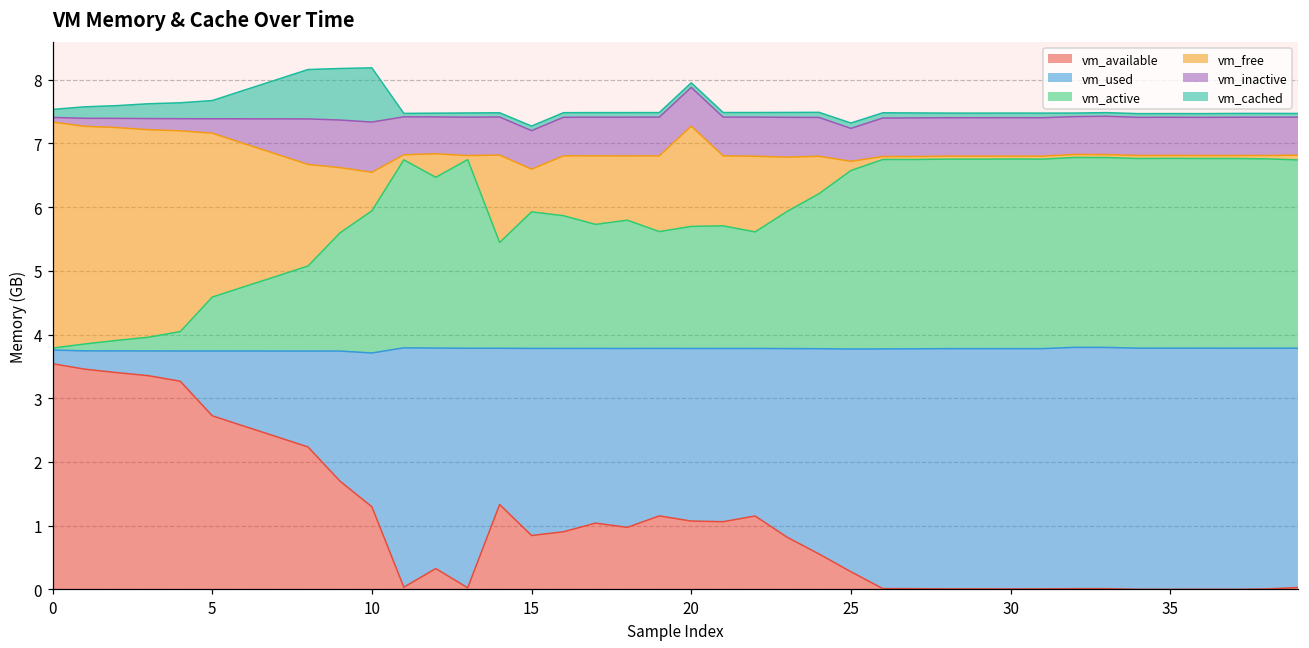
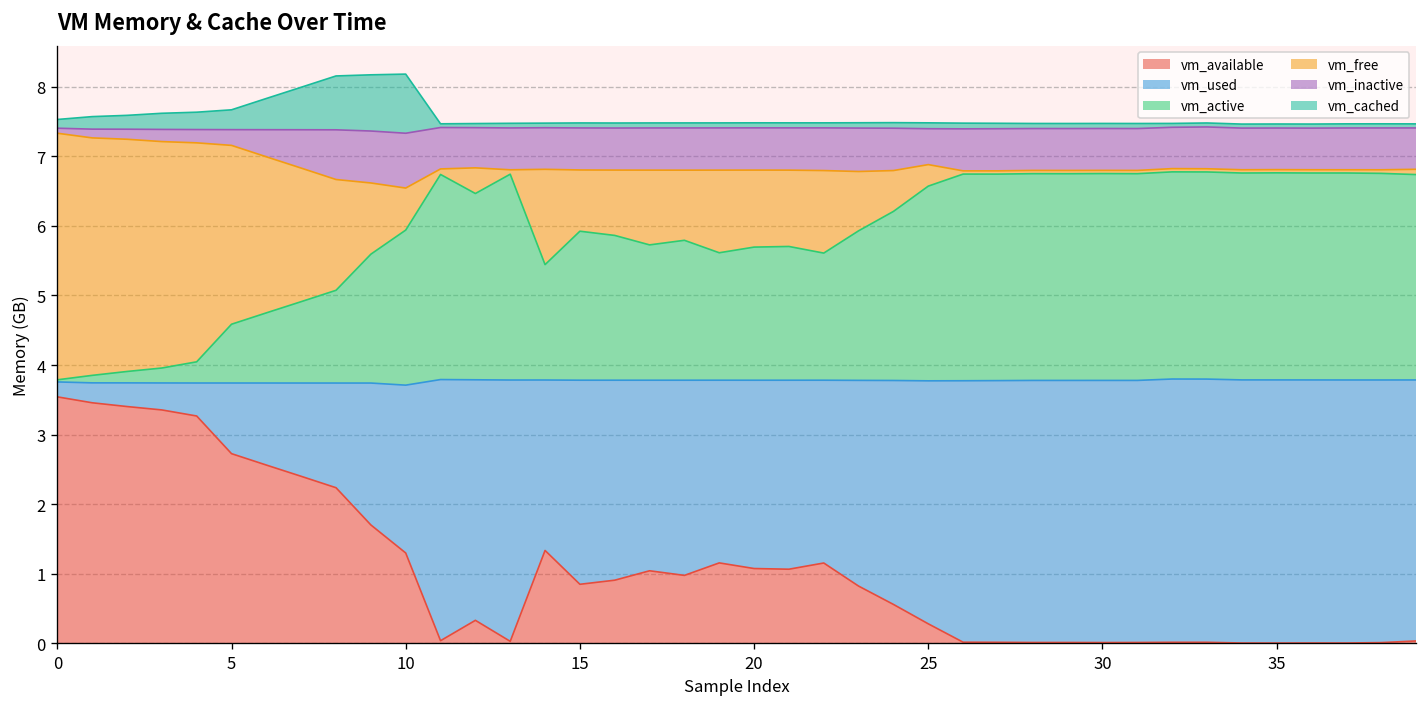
  {
    "vm_available": {
      "0": 3.5,
      "5": 2.7,
      "10": 1.3,
      "15": 0.8,
      "20": 1.1,
      "25": 0.3,
      "30": 0.0,
      "35": 0.0
    },
    "vm_used": {
      "5": 1.0,
      "10": 2.4,
      "15": 2.9,
      "20": 2.7,
      "25": 3.5,
      "30": 3.8,
      "35": 3.8
    },
    "vm_free": {
      "0": 3.5,
      "5": 2.6,
      "10": 0.6,
-     "15": 0.7,
-     "20": 1.6,
-     "25": 0.1,
+     "15": 0.9,
+     "20": 1.1,
+     "25": 0.3,
      "30": 0.0,
      "35": 0.0
    },
    "vm_inactive": {
      "0": 0.1,
      "5": 0.2,
      "10": 0.8,
      "15": 0.6,
      "20": 0.6,
      "25": 0.5,
      "30": 0.6,
      "35": 0.6
    }
  }
